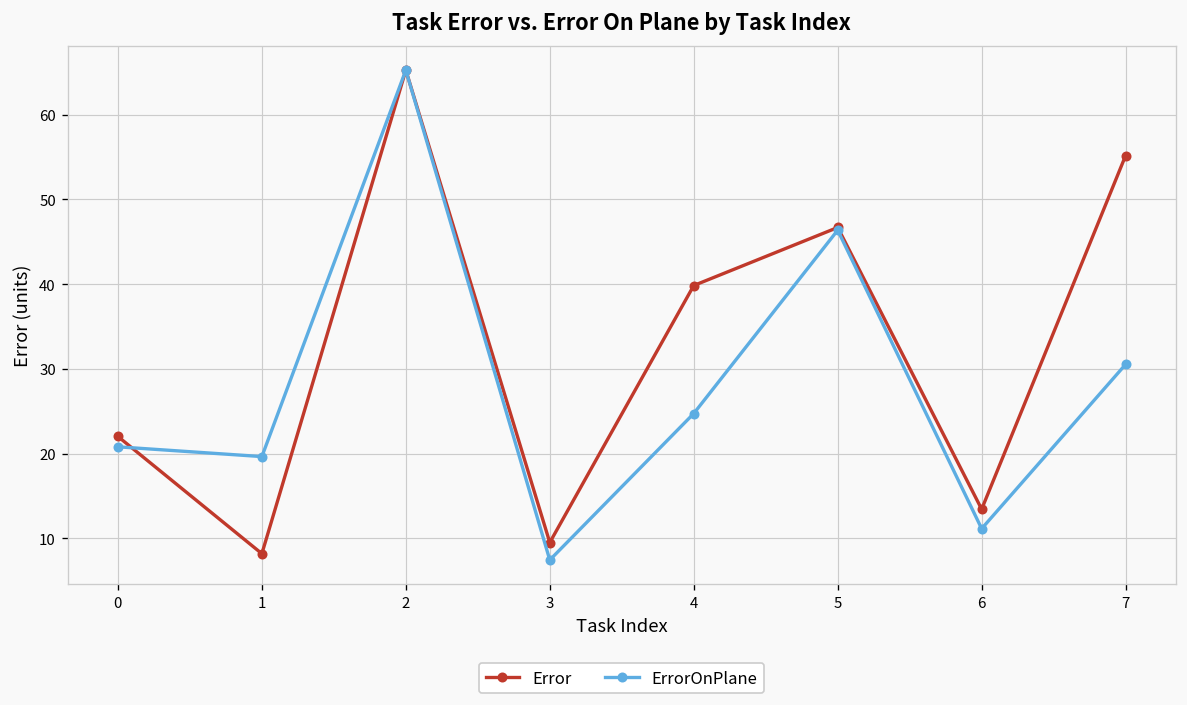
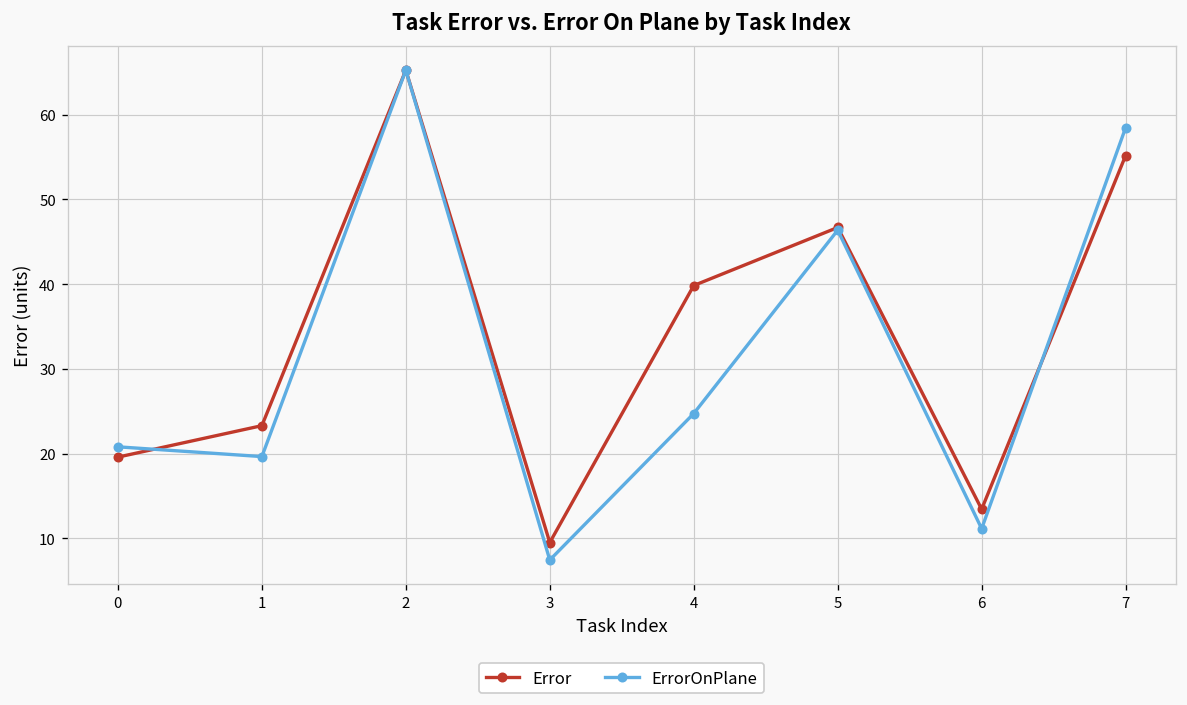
  {
    "Error": {
-     "0": 22,
-     "1": 8,
+     "0": 20,
+     "1": 23,
      "3": 10,
      "4": 40,
      "6": 13,
      "7": 55
    },
    "ErrorOnPlane": {
      "0": 21,
      "1": 20,
      "3": 7,
      "4": 25,
      "6": 11,
-     "7": 31
+     "7": 58
    }
  }
